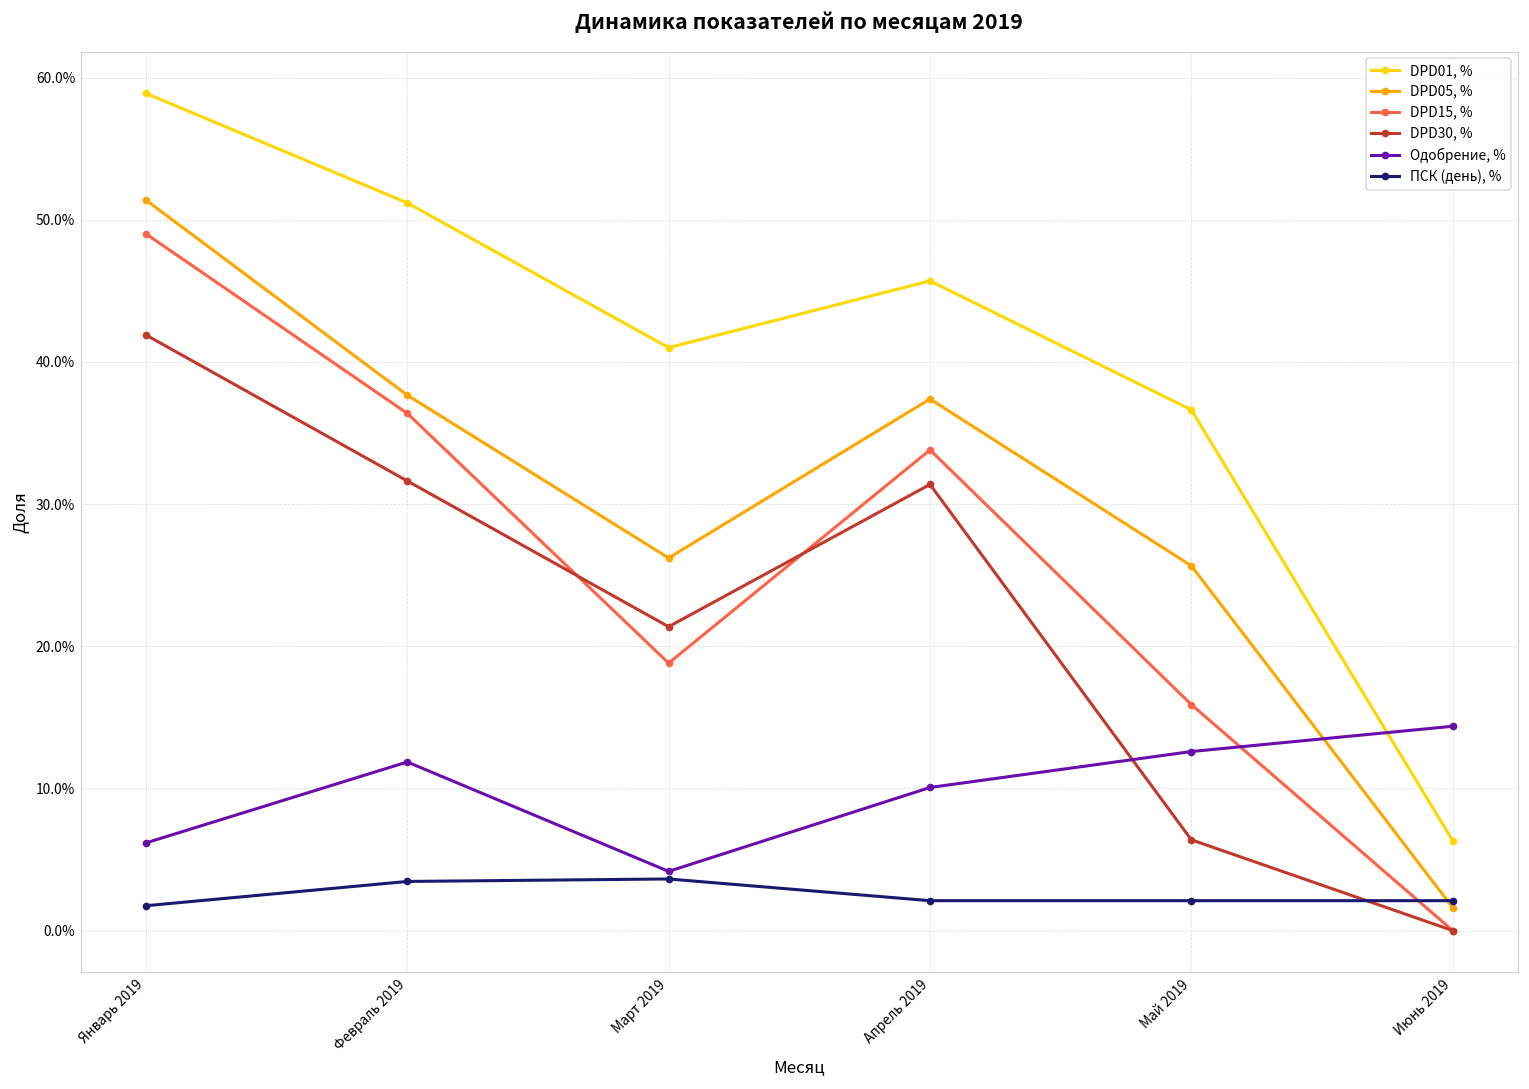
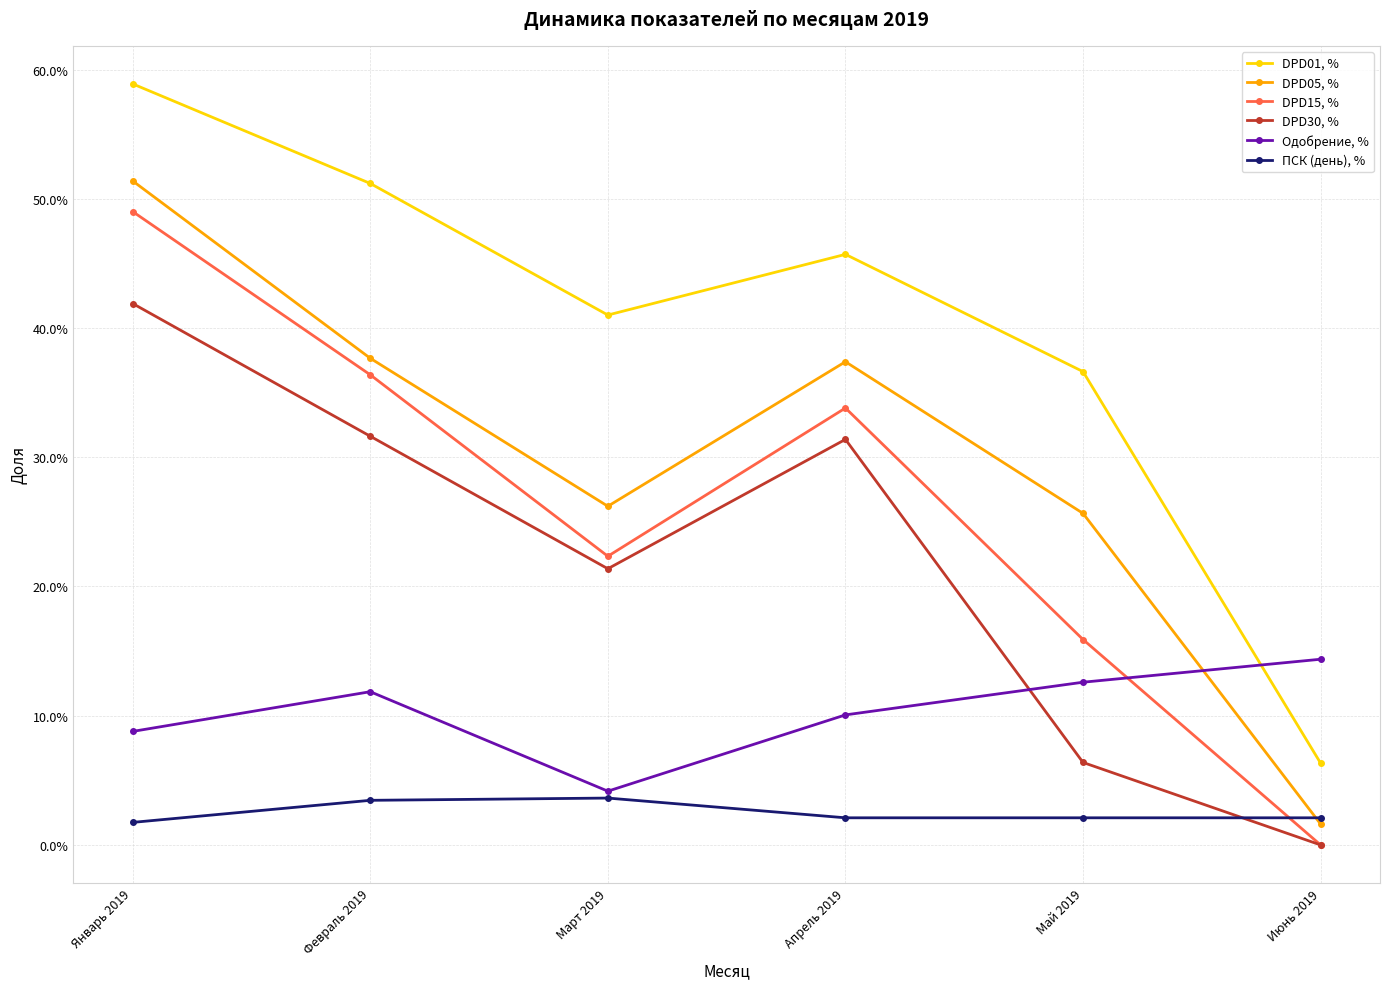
  {
    "DPD15, %": {
      "Январь 2019": "49.0%",
      "Февраль 2019": "36.4%",
-     "Март 2019": "18.8%",
+     "Март 2019": "22.3%",
      "Апрель 2019": "33.8%",
      "Май 2019": "15.9%"
    },
    "DPD30, %": {
      "Январь 2019": "41.9%",
      "Февраль 2019": "31.6%",
      "Март 2019": "21.4%",
      "Апрель 2019": "31.4%",
      "Май 2019": "6.4%"
    },
    "Одобрение, %": {
-     "Январь 2019": "6.2%",
+     "Январь 2019": "8.8%",
      "Февраль 2019": "11.9%",
      "Март 2019": "4.2%",
      "Апрель 2019": "10.1%",
      "Май 2019": "12.6%",
      "Июнь 2019": "14.4%"
    },
    "ПСК (день), %": {
      "Январь 2019": "1.7%",
      "Февраль 2019": "3.5%",
      "Март 2019": "3.6%",
      "Апрель 2019": "2.1%",
      "Май 2019": "2.1%",
      "Июнь 2019": "2.1%"
    }
  }
